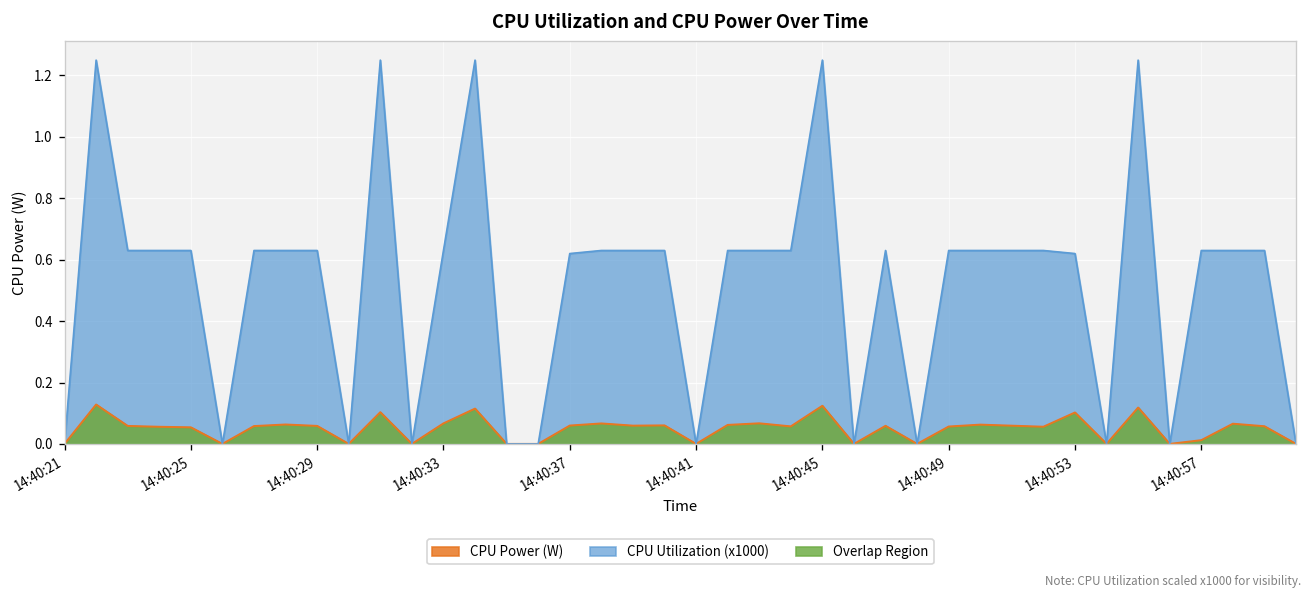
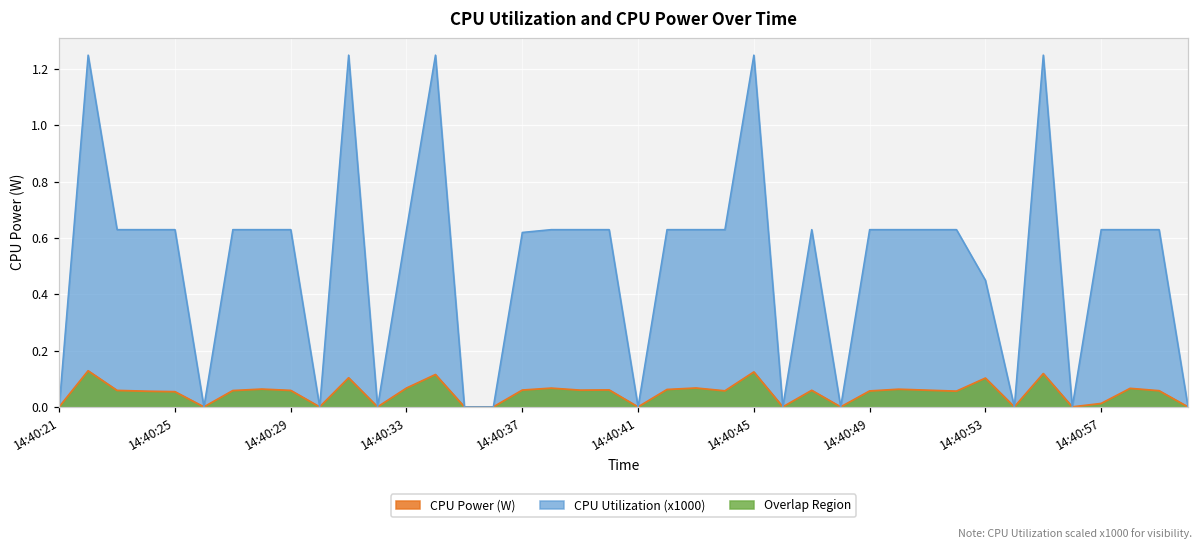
  {
    "Overlap Region": {
      "14:40:25": 0.05,
      "14:40:29": 0.06,
      "14:40:33": 0.07,
      "14:40:37": 0.06,
      "14:40:45": 0.12,
      "14:40:49": 0.06,
      "14:40:53": 0.10,
      "14:40:57": 0.01
    },
    "CPU Utilization (x1000)": {
      "14:40:25": 0.63,
      "14:40:29": 0.63,
      "14:40:33": 0.63,
      "14:40:37": 0.62,
      "14:40:45": 1.25,
      "14:40:49": 0.63,
-     "14:40:53": 0.62,
+     "14:40:53": 0.45,
      "14:40:57": 0.63
    }
  }
